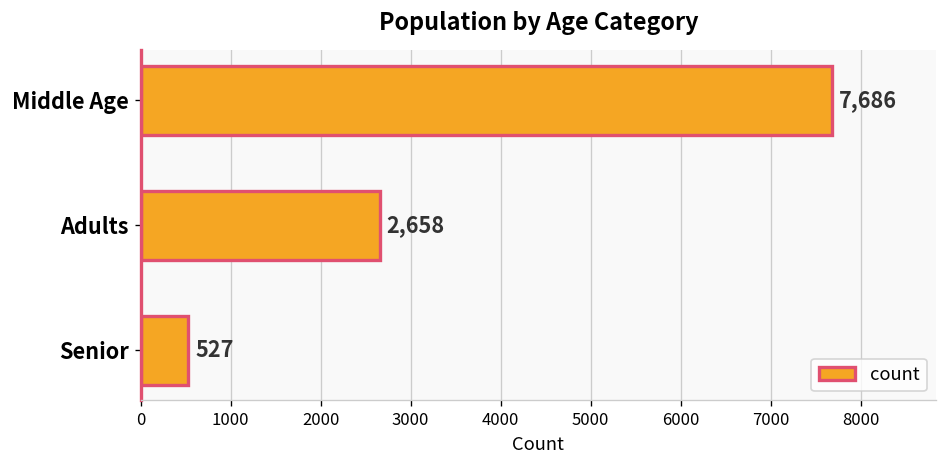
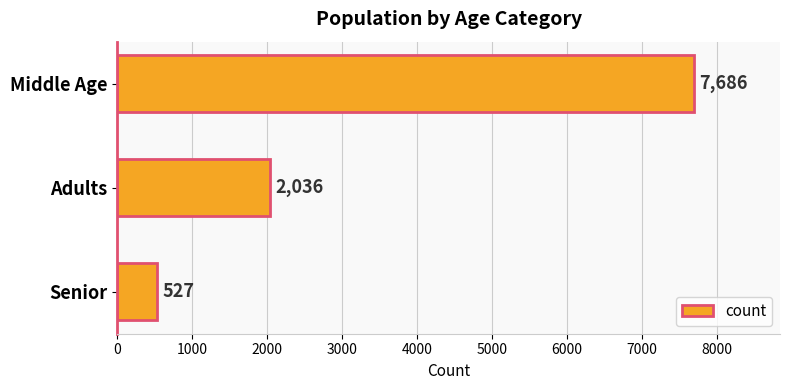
  {
    "Middle Age": "7,686",
-   "Adults": "2,658",
+   "Adults": "2,036",
    "Senior": "527"
  }
